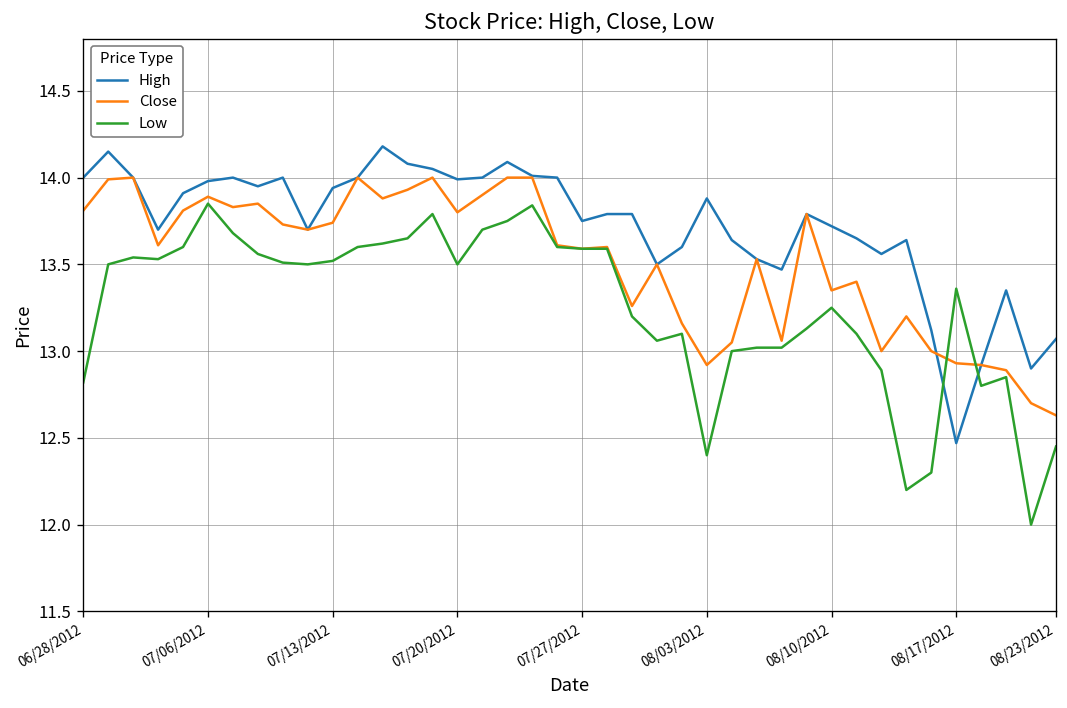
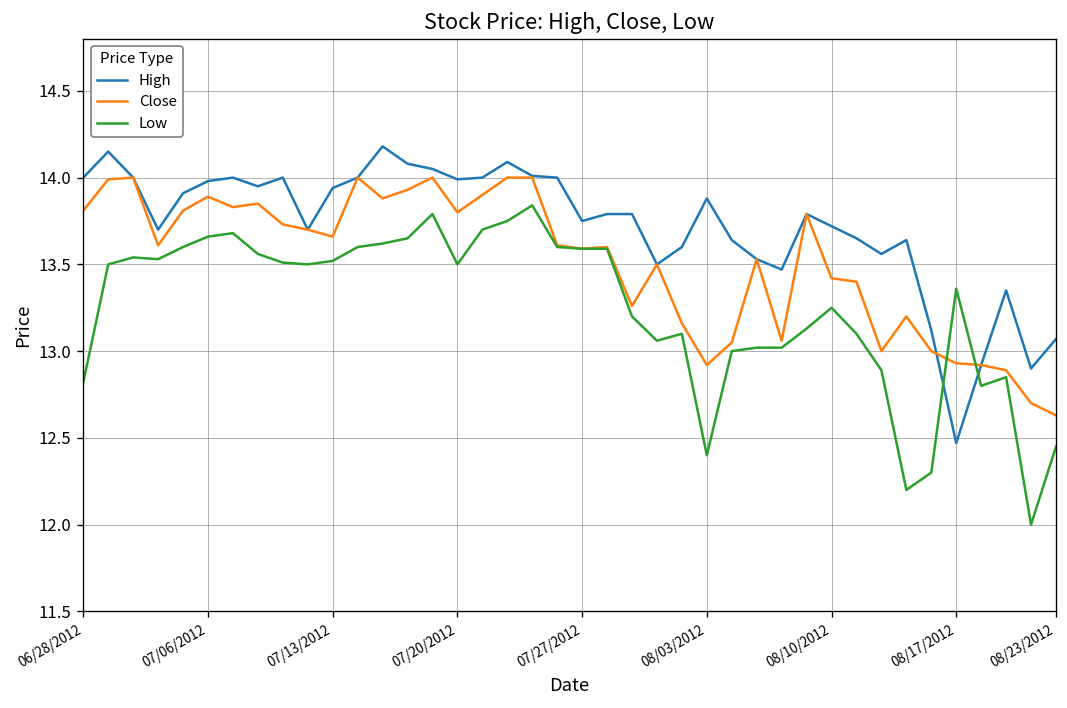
  {
    "High": {
      "06/28/2012": 14.00,
      "07/06/2012": 13.98,
      "07/13/2012": 13.94,
      "07/20/2012": 13.99,
      "07/27/2012": 13.75,
      "08/03/2012": 13.88,
      "08/10/2012": 13.72,
      "08/17/2012": 12.47,
      "08/23/2012": 13.07
    },
    "Close": {
      "06/28/2012": 13.81,
      "07/06/2012": 13.89,
-     "07/13/2012": 13.74,
+     "07/13/2012": 13.66,
      "07/20/2012": 13.80,
      "08/03/2012": 12.92,
-     "08/10/2012": 13.35,
+     "08/10/2012": 13.42,
      "08/17/2012": 12.93,
      "08/23/2012": 12.63
    },
    "Low": {
      "06/28/2012": 12.82,
-     "07/06/2012": 13.85,
+     "07/06/2012": 13.66,
      "07/13/2012": 13.52,
      "07/20/2012": 13.50,
      "08/03/2012": 12.40,
      "08/10/2012": 13.25,
      "08/17/2012": 13.36,
      "08/23/2012": 12.45
    }
  }
